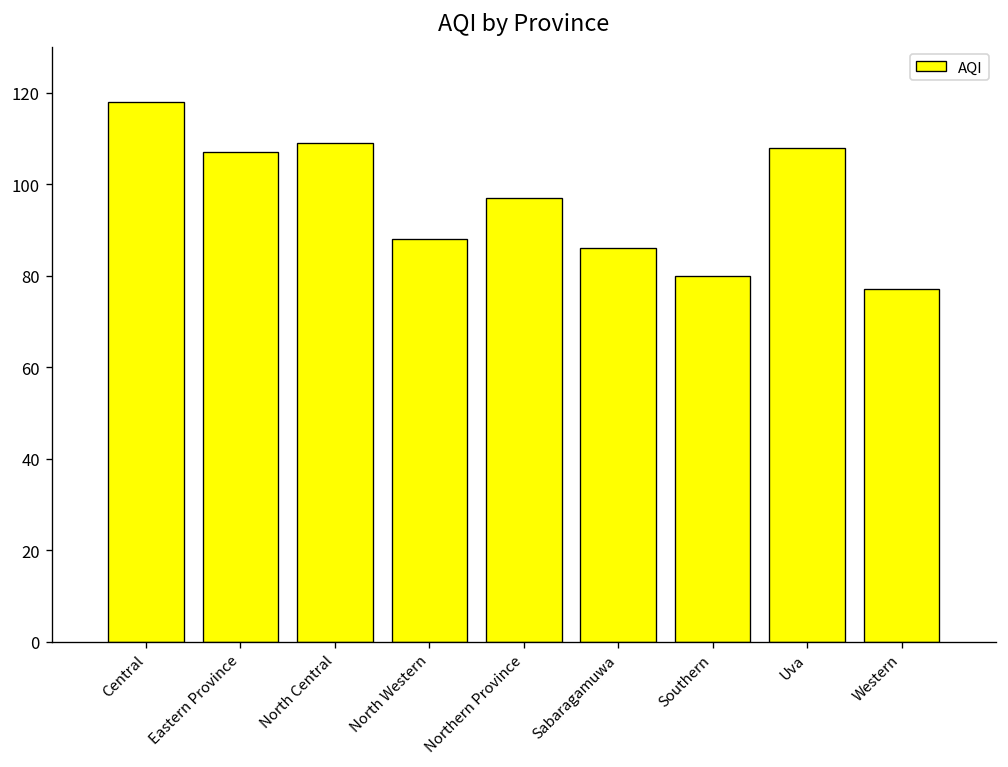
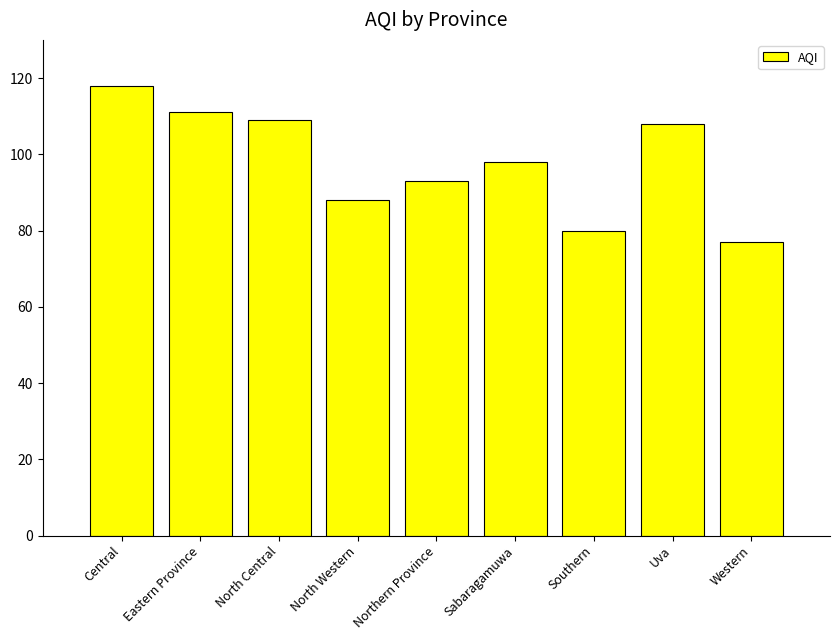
  {
    "Central": 118,
-   "Eastern Province": 107,
+   "Eastern Province": 111,
    "North Central": 109,
    "North Western": 88,
-   "Northern Province": 97,
-   "Sabaragamuwa": 86,
+   "Northern Province": 93,
+   "Sabaragamuwa": 98,
    "Southern": 80,
    "Uva": 108,
    "Western": 77
  }
